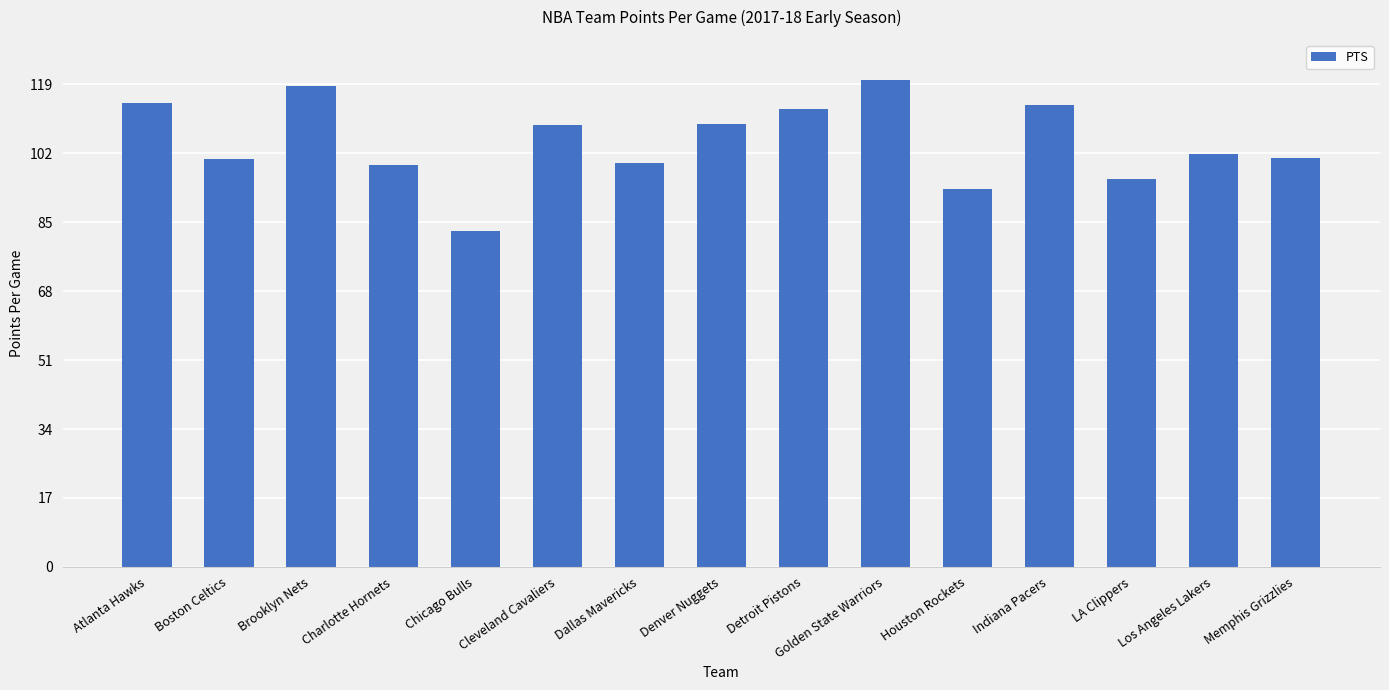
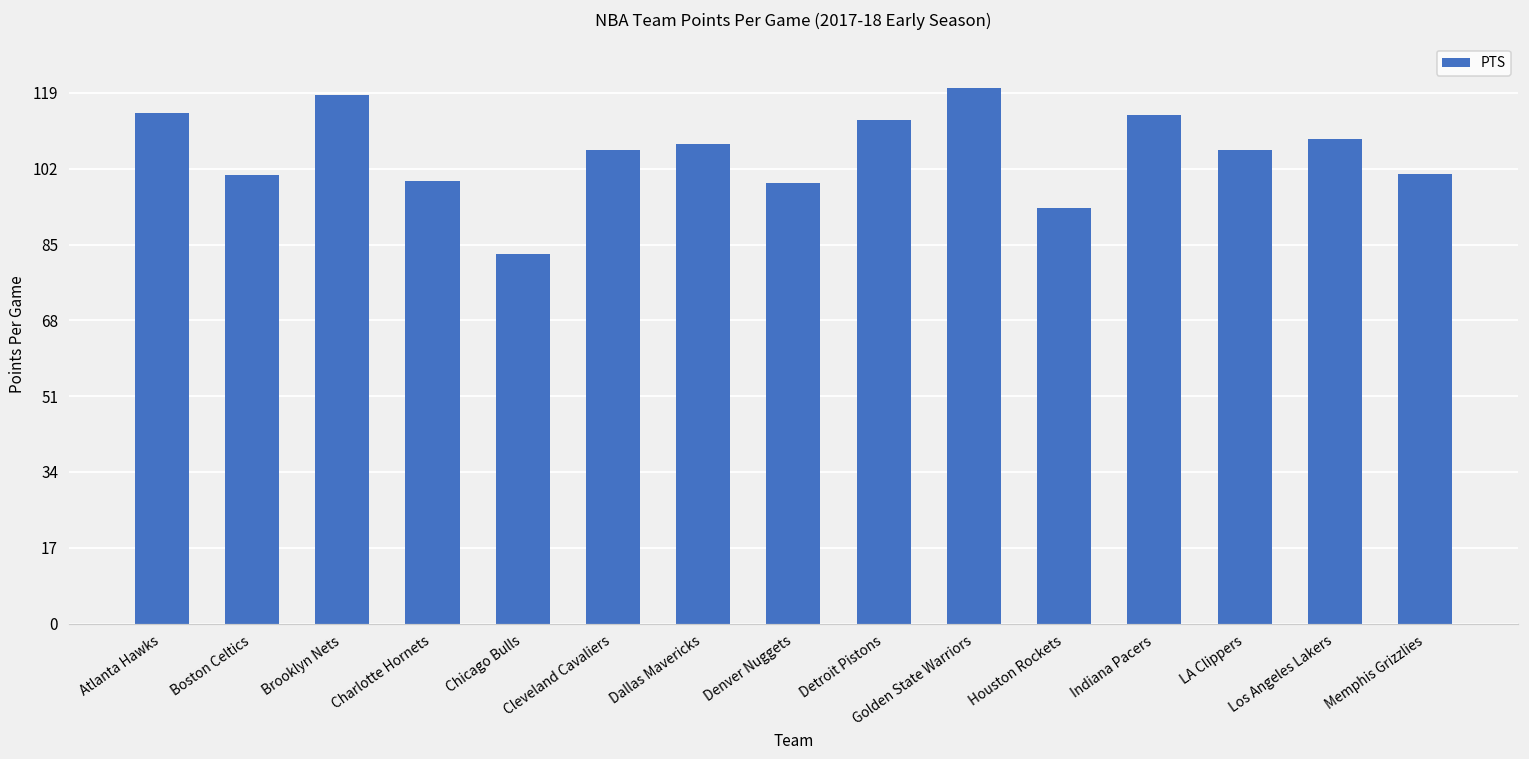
  {
    "Atlanta Hawks": 114,
    "Boston Celtics": 101,
    "Brooklyn Nets": 119,
    "Charlotte Hornets": 99,
    "Chicago Bulls": 83,
-   "Cleveland Cavaliers": 109,
-   "Dallas Mavericks": 100,
-   "Denver Nuggets": 109,
+   "Cleveland Cavaliers": 106,
+   "Dallas Mavericks": 108,
+   "Denver Nuggets": 99,
    "Detroit Pistons": 113,
    "Golden State Warriors": 120,
    "Houston Rockets": 93,
    "Indiana Pacers": 114,
-   "LA Clippers": 96,
-   "Los Angeles Lakers": 102,
+   "LA Clippers": 106,
+   "Los Angeles Lakers": 109,
    "Memphis Grizzlies": 101
  }
